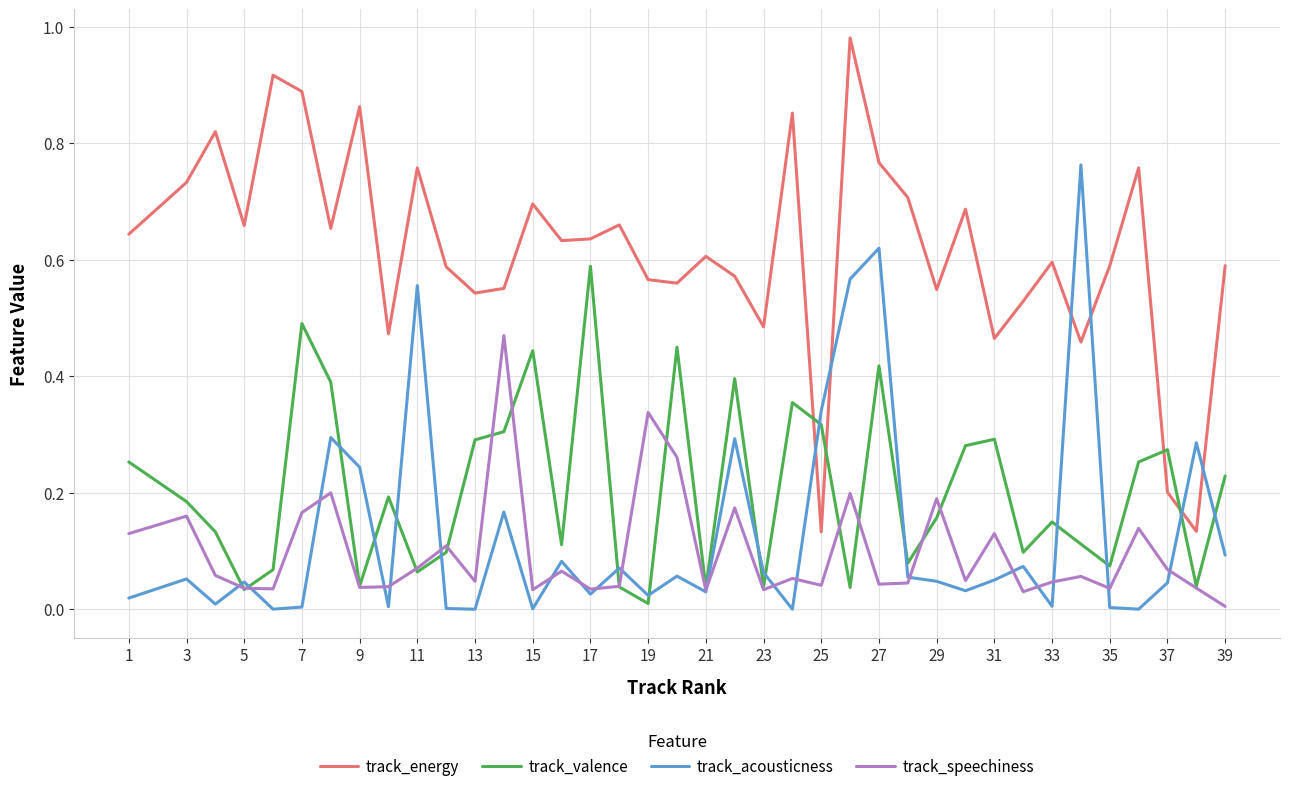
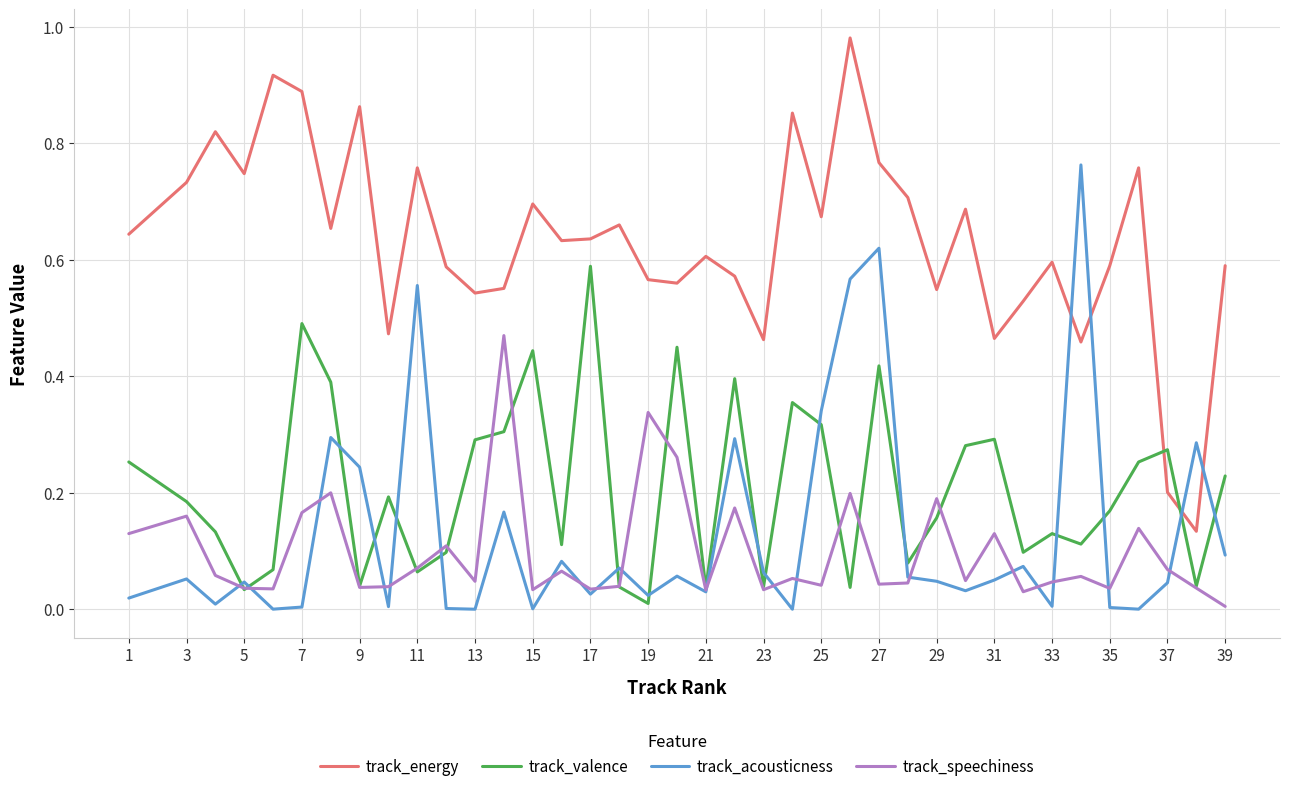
  {
    "track_energy": {
      "1": 0.64,
      "3": 0.73,
-     "5": 0.66,
+     "5": 0.75,
      "7": 0.89,
      "9": 0.86,
      "11": 0.76,
      "13": 0.54,
      "15": 0.70,
      "17": 0.64,
      "19": 0.57,
      "21": 0.61,
-     "23": 0.49,
-     "25": 0.13,
+     "23": 0.46,
+     "25": 0.67,
      "27": 0.77,
      "29": 0.55,
      "31": 0.47,
      "33": 0.60,
      "35": 0.59,
      "37": 0.20,
      "39": 0.59
    },
    "track_valence": {
      "1": 0.25,
      "3": 0.19,
      "7": 0.49,
      "11": 0.06,
      "13": 0.29,
      "15": 0.44,
      "17": 0.59,
      "19": 0.01,
      "23": 0.04,
      "25": 0.32,
      "27": 0.42,
      "29": 0.16,
      "31": 0.29,
-     "33": 0.15,
-     "35": 0.07,
+     "33": 0.13,
+     "35": 0.17,
      "37": 0.27,
      "39": 0.23
    },
    "track_acousticness": {
      "1": 0.02,
      "3": 0.05,
      "5": 0.05,
      "7": 0.00,
      "9": 0.24,
      "11": 0.56,
      "13": 0.00,
      "15": 0.00,
      "17": 0.03,
      "19": 0.02,
      "23": 0.06,
      "25": 0.34,
      "27": 0.62,
      "29": 0.05,
      "31": 0.05,
      "33": 0.01,
      "35": 0.00,
      "37": 0.05,
      "39": 0.09
    },
    "track_speechiness": {
      "1": 0.13,
      "3": 0.16,
      "7": 0.17,
      "11": 0.07,
      "13": 0.05,
      "15": 0.03,
      "17": 0.03,
      "19": 0.34,
      "23": 0.03,
      "25": 0.04,
      "27": 0.04,
      "29": 0.19,
      "31": 0.13,
      "33": 0.05,
      "35": 0.04,
      "37": 0.07,
      "39": 0.01
    }
  }
